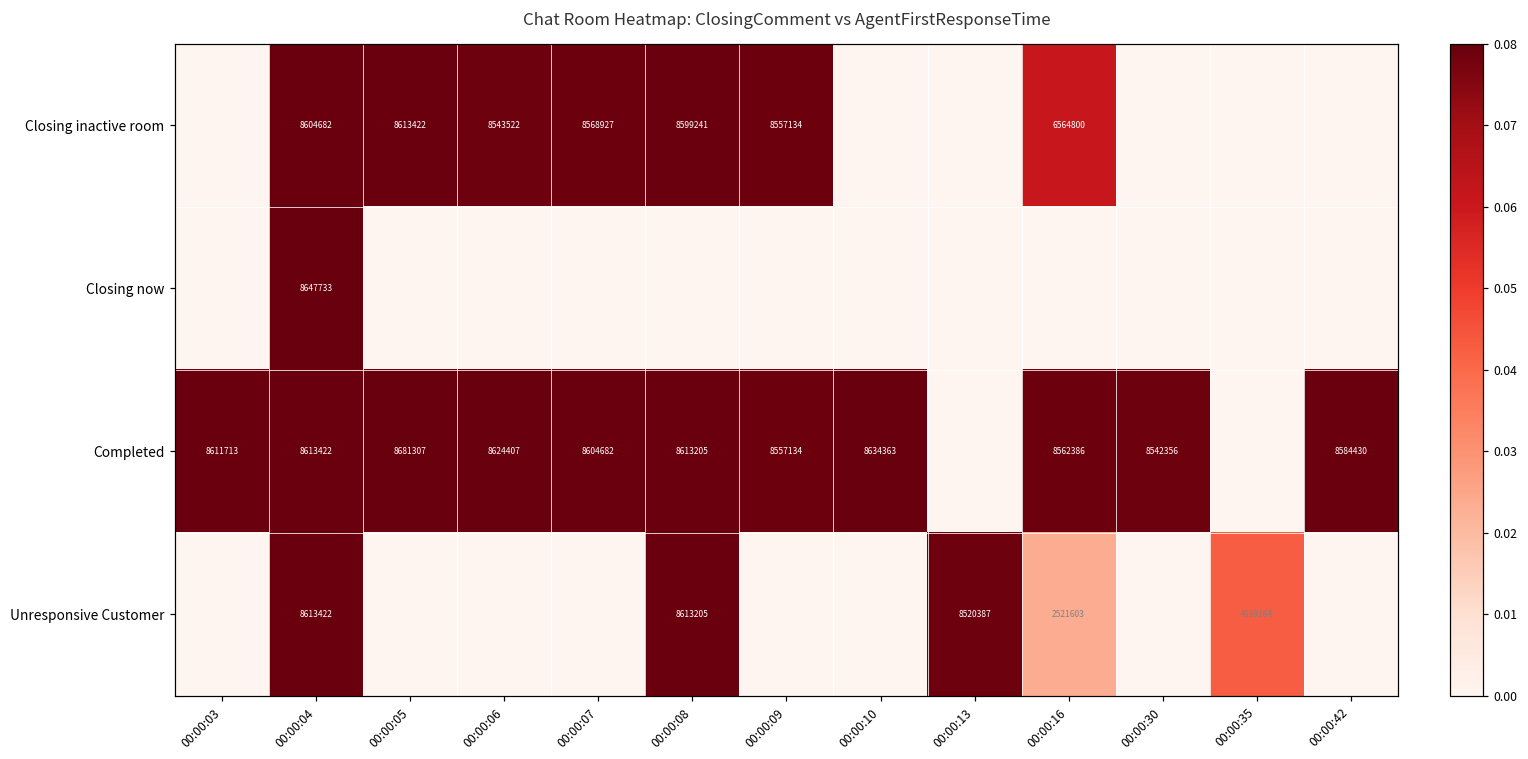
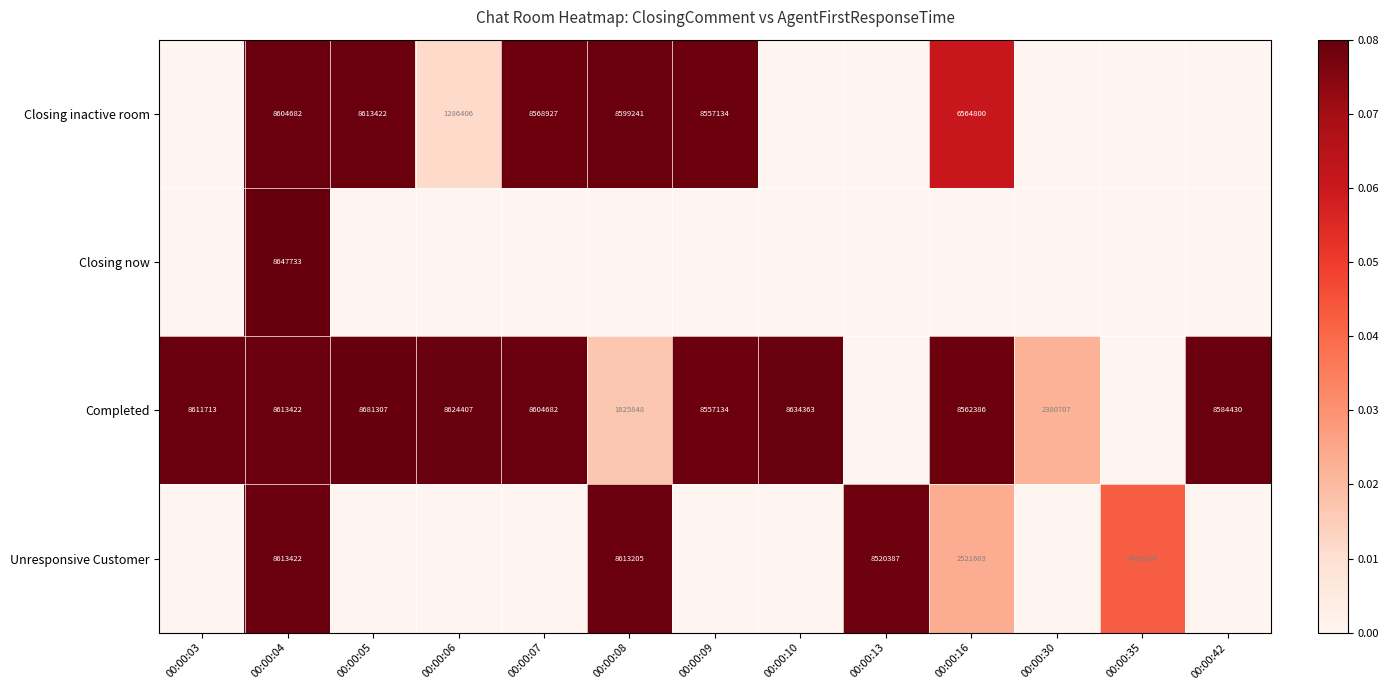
  {
    "Closing inactive room": {
      "00:00:04": 8604682,
      "00:00:05": 8613422,
-     "00:00:06": 8543522,
+     "00:00:06": 1286406,
      "00:00:07": 8568927,
      "00:00:08": 8599241,
      "00:00:09": 8557134,
      "00:00:16": 6564800
    },
    "Closing now": {
      "00:00:04": 8647733
    },
    "Completed": {
      "00:00:03": 8611713,
      "00:00:04": 8613422,
      "00:00:05": 8681307,
      "00:00:06": 8624407,
      "00:00:07": 8604682,
-     "00:00:08": 8613205,
+     "00:00:08": 1825848,
      "00:00:09": 8557134,
      "00:00:10": 8634363,
      "00:00:16": 8562386,
-     "00:00:30": 8542356,
+     "00:00:30": 2380707,
      "00:00:42": 8584430
    },
    "Unresponsive Customer": {
      "00:00:04": 8613422,
      "00:00:08": 8613205,
      "00:00:13": 8520387,
      "00:00:16": 2521603,
      "00:00:35": 4639164
    }
  }
